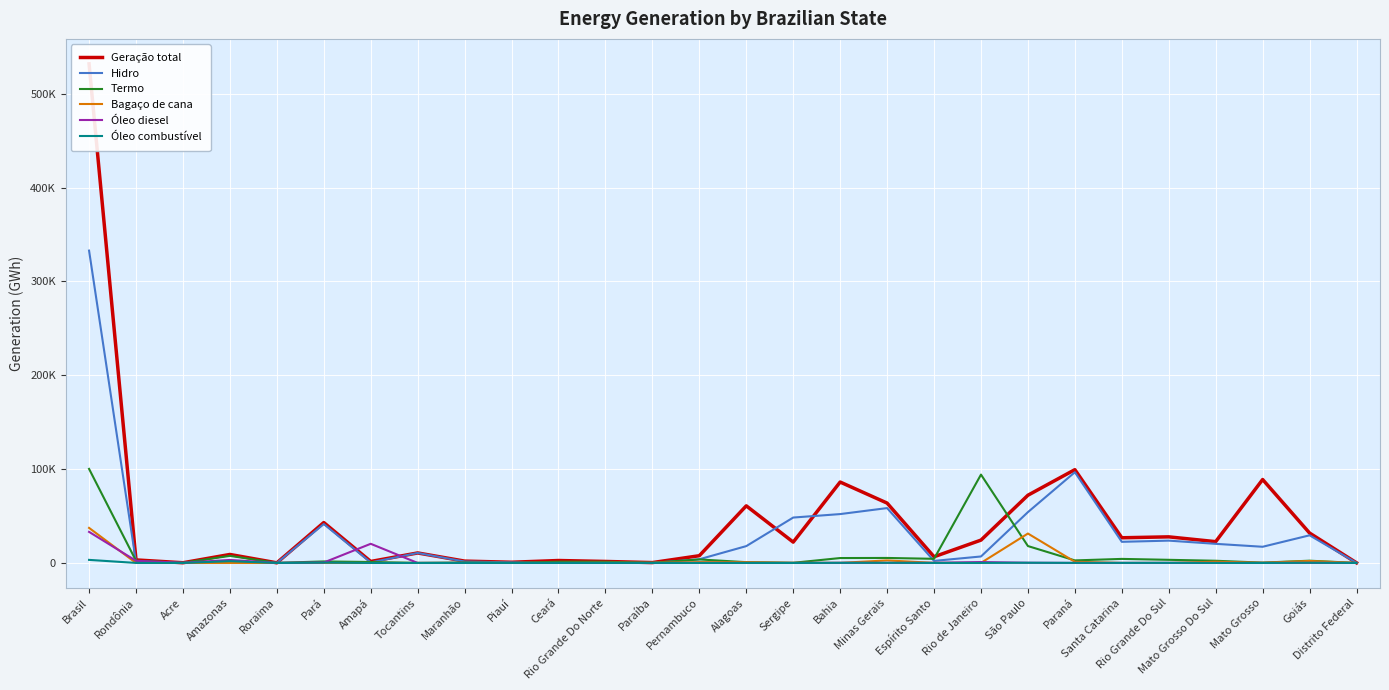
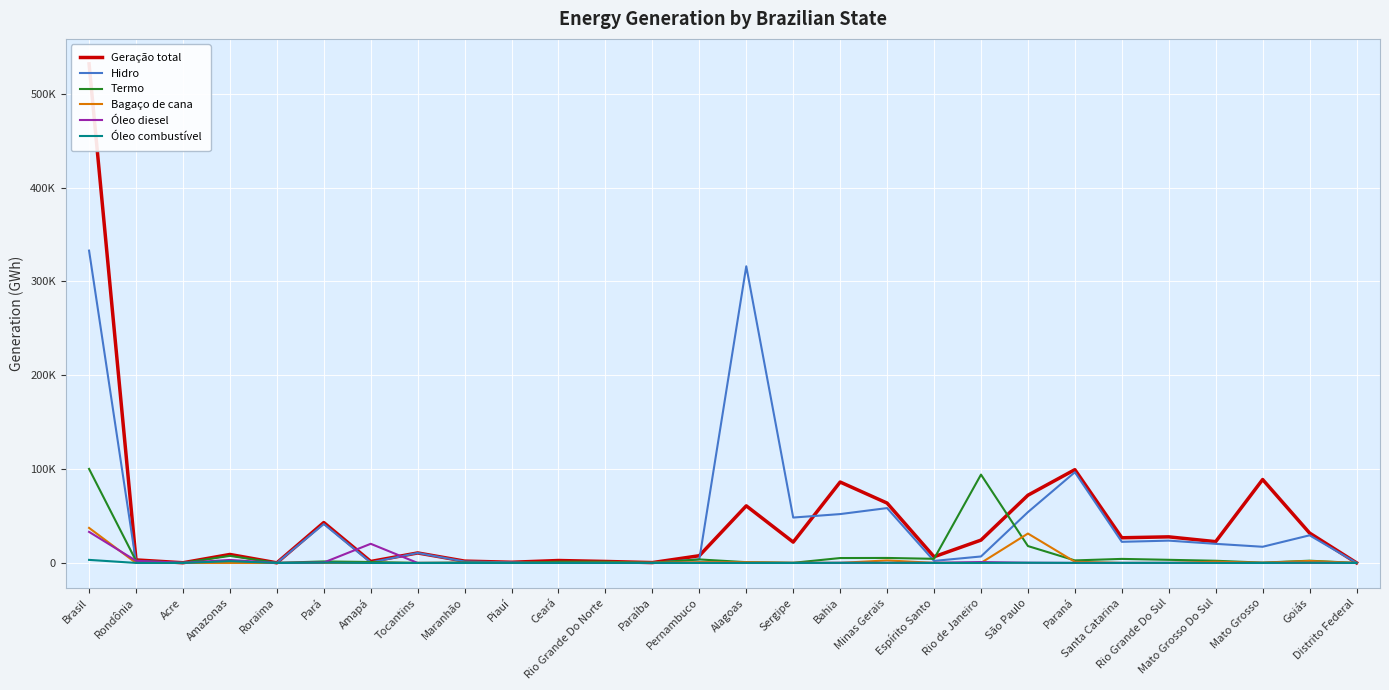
  {
    "Geração total": {
      "Pernambuco": 10000,
      "Alagoas": 60000,
      "Sergipe": 20000,
      "Bahia": 90000,
      "Minas Gerais": 60000,
      "Rio de Janeiro": 20000,
      "São Paulo": 70000,
      "Paraná": 100000,
      "Santa Catarina": 30000,
      "Rio Grande Do Sul": 30000,
      "Mato Grosso": 90000
    },
    "Hidro": {
      "Brasil": 330000,
-     "Alagoas": 20000,
+     "Alagoas": 320000,
      "Sergipe": 50000,
      "Bahia": 50000,
      "Minas Gerais": 60000,
      "Rio de Janeiro": 10000,
      "São Paulo": 50000,
      "Paraná": 100000,
      "Santa Catarina": 20000,
      "Rio Grande Do Sul": 20000,
      "Mato Grosso": 20000
    },
    "Termo": {
      "Brasil": 100000,
      "Bahia": 10000,
      "Rio de Janeiro": 90000,
      "São Paulo": 20000,
      "Santa Catarina": 0,
      "Rio Grande Do Sul": 0
    },
    "Bagaço de cana": {
      "Brasil": 40000,
      "São Paulo": 30000
    },
    "Óleo diesel": {
      "Brasil": 30000,
      "Amapá": 20000
    },
    "Óleo combustível": {
      "Brasil": 0
    }
  }
